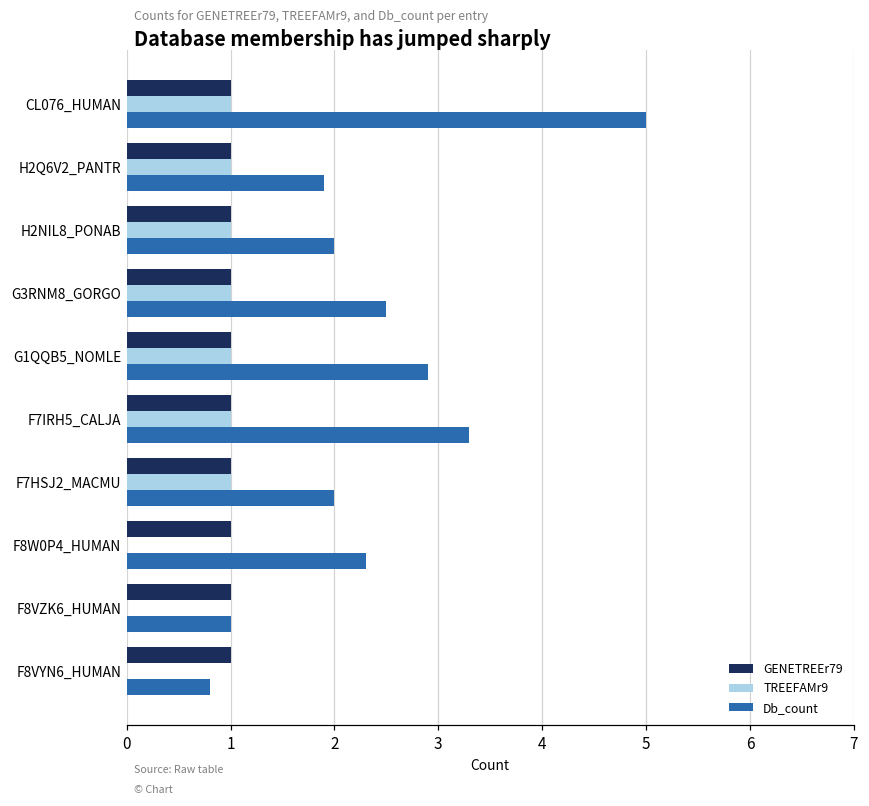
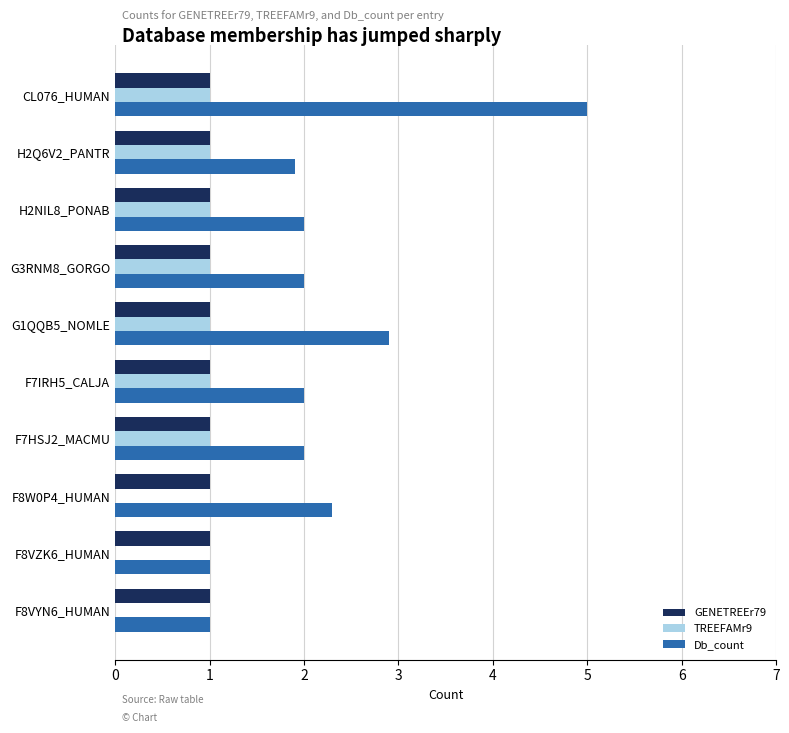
  {
    "GENETREEr79": {
      "CL076_HUMAN": 1.0,
      "H2Q6V2_PANTR": 1.0,
      "H2NIL8_PONAB": 1.0,
      "G3RNM8_GORGO": 1.0,
      "G1QQB5_NOMLE": 1.0,
      "F7IRH5_CALJA": 1.0,
      "F7HSJ2_MACMU": 1.0,
      "F8W0P4_HUMAN": 1.0,
      "F8VZK6_HUMAN": 1.0,
      "F8VYN6_HUMAN": 1.0
    },
    "TREEFAMr9": {
      "CL076_HUMAN": 1.0,
      "H2Q6V2_PANTR": 1.0,
      "H2NIL8_PONAB": 1.0,
      "G3RNM8_GORGO": 1.0,
      "G1QQB5_NOMLE": 1.0,
      "F7IRH5_CALJA": 1.0,
      "F7HSJ2_MACMU": 1.0,
      "F8W0P4_HUMAN": 0.0,
      "F8VZK6_HUMAN": 0.0,
      "F8VYN6_HUMAN": 0.0
    },
    "Db_count": {
      "CL076_HUMAN": 5.0,
      "H2Q6V2_PANTR": 1.9,
      "H2NIL8_PONAB": 2.0,
-     "G3RNM8_GORGO": 2.5,
+     "G3RNM8_GORGO": 2.0,
      "G1QQB5_NOMLE": 2.9,
-     "F7IRH5_CALJA": 3.3,
+     "F7IRH5_CALJA": 2.0,
      "F7HSJ2_MACMU": 2.0,
      "F8W0P4_HUMAN": 2.3,
      "F8VZK6_HUMAN": 1.0,
-     "F8VYN6_HUMAN": 0.8
+     "F8VYN6_HUMAN": 1.0
    }
  }
